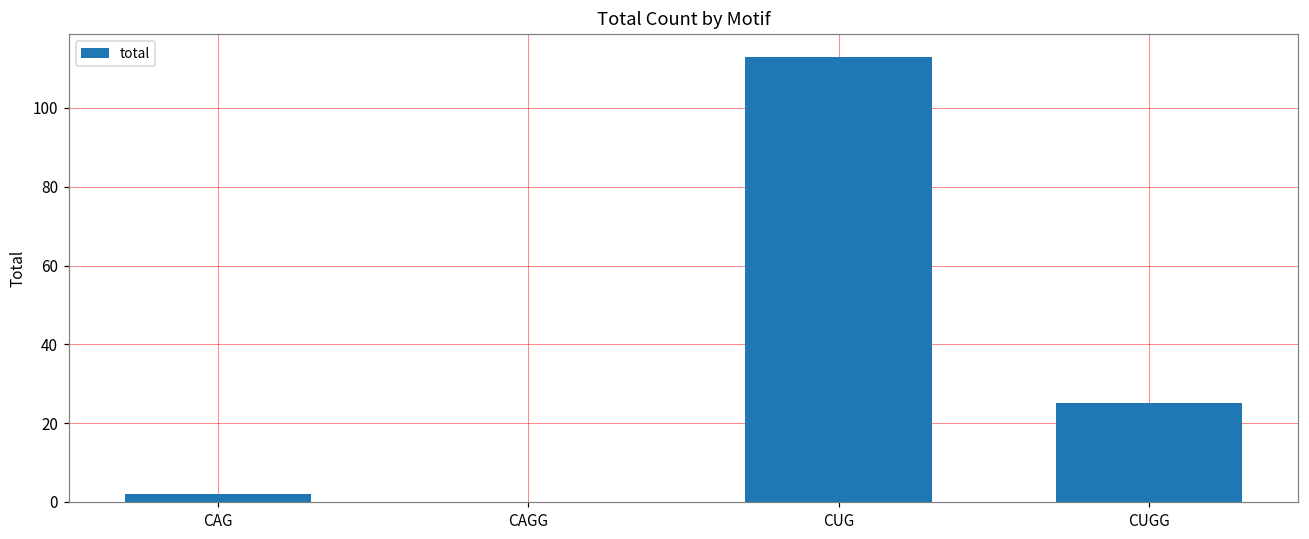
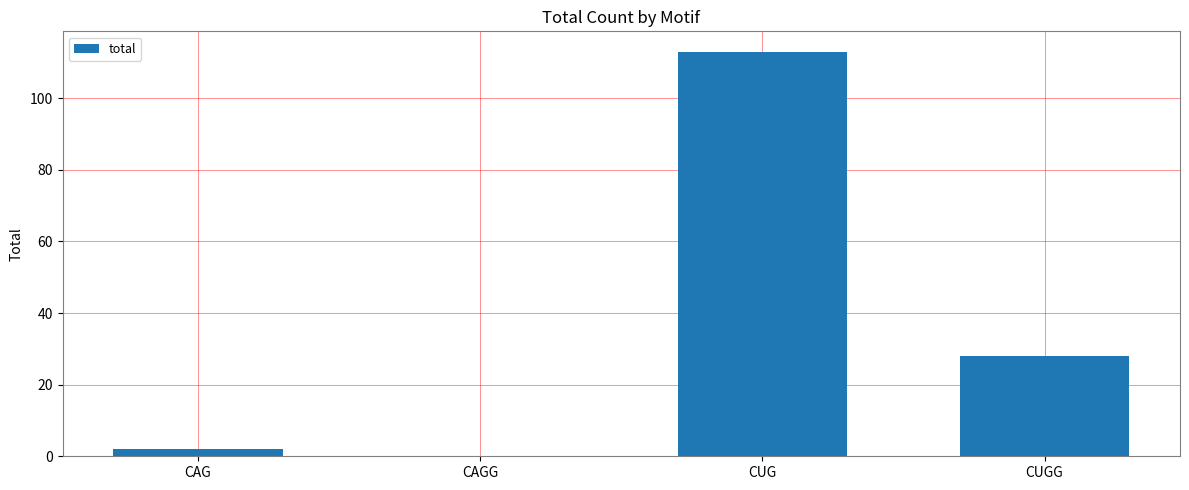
  {
    "CAG": 2,
    "CAGG": 0,
    "CUG": 113,
-   "CUGG": 25
+   "CUGG": 28
  }
